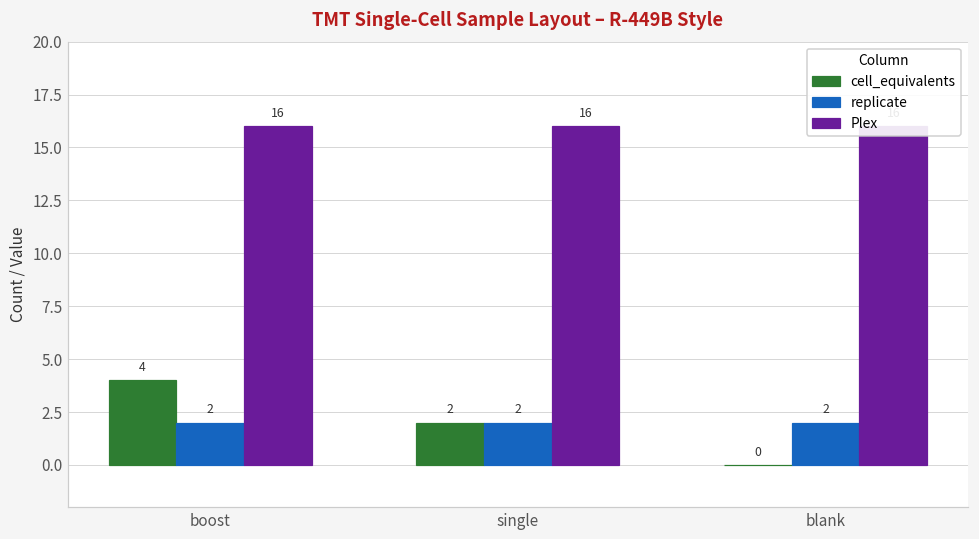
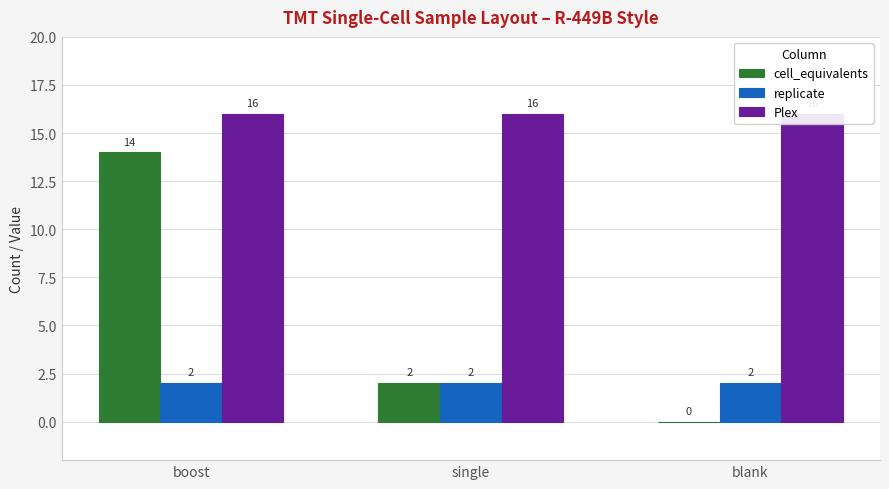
  {
    "cell_equivalents": {
-     "boost": 4,
+     "boost": 14,
      "single": 2,
      "blank": 0
    },
    "replicate": {
      "boost": 2,
      "single": 2,
      "blank": 2
    },
    "Plex": {
      "boost": 16,
      "single": 16
    }
  }
